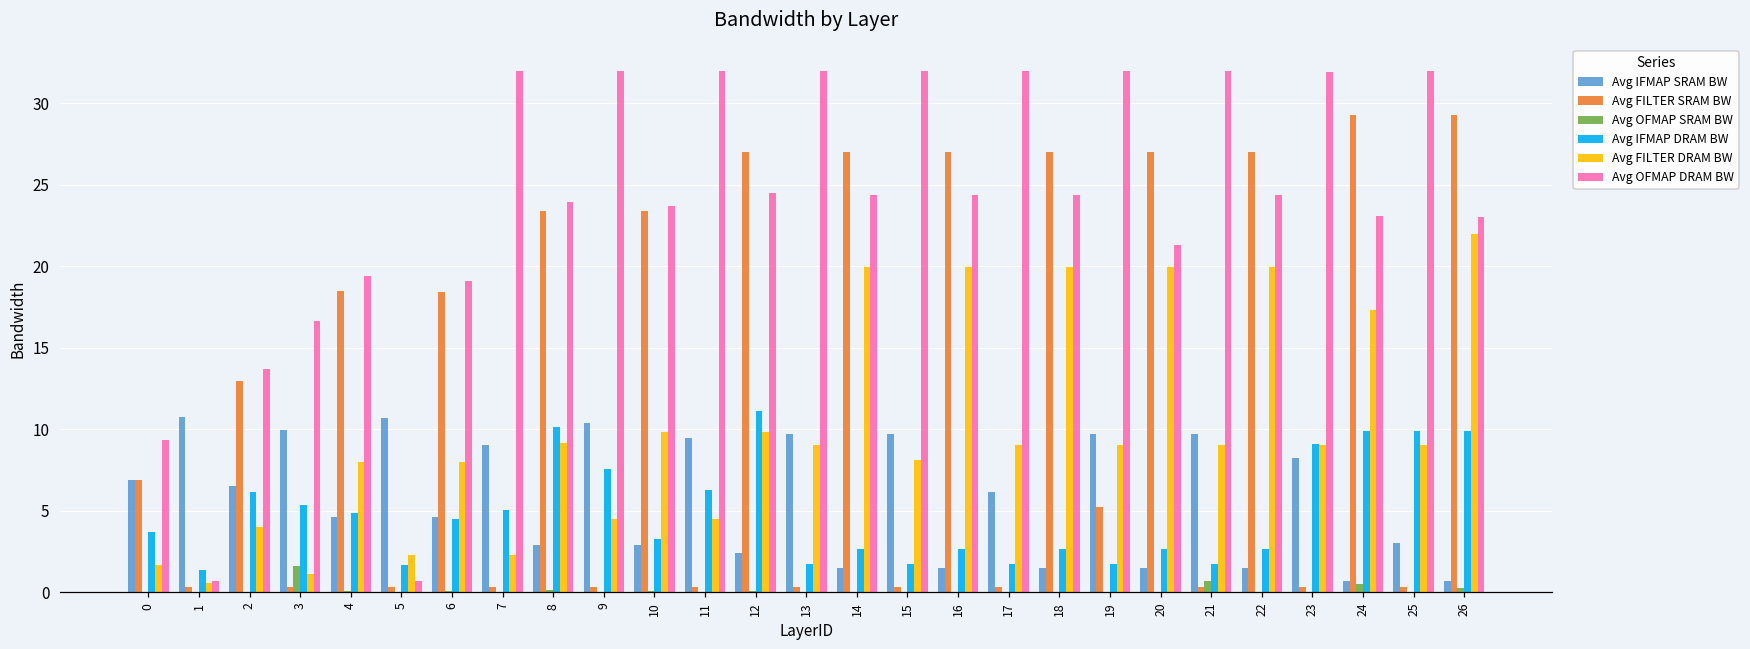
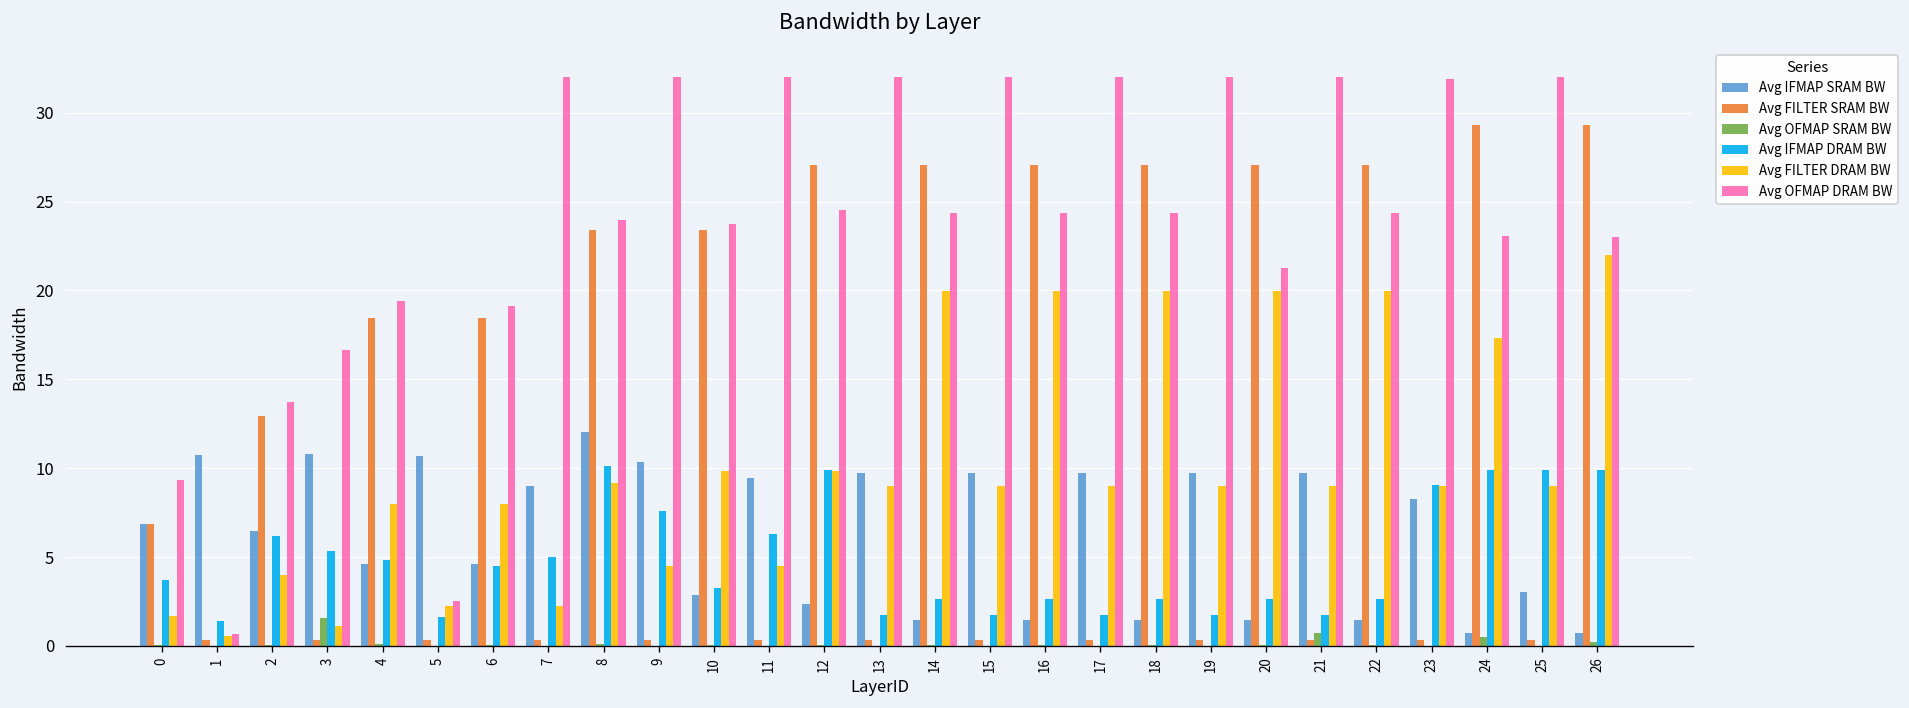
  {
    "Avg IFMAP SRAM BW": {
      "0": 6.9,
      "1": 10.8,
      "2": 6.5,
-     "3": 9.9,
+     "3": 10.8,
      "4": 4.6,
      "5": 10.7,
      "6": 4.6,
      "7": 9.0,
-     "8": 2.9,
+     "8": 12.1,
      "9": 10.4,
      "10": 2.9,
      "11": 9.4,
      "12": 2.4,
      "13": 9.7,
      "14": 1.5,
      "15": 9.7,
      "16": 1.5,
-     "17": 6.1,
+     "17": 9.7,
      "18": 1.5,
      "19": 9.7,
      "20": 1.5,
      "21": 9.7,
      "22": 1.5,
      "23": 8.3,
      "24": 0.7,
      "25": 3.0,
      "26": 0.7
    },
    "Avg FILTER SRAM BW": {
      "0": 6.9,
      "1": 0.3,
      "2": 13.0,
      "3": 0.3,
      "4": 18.5,
      "5": 0.3,
      "6": 18.5,
      "7": 0.3,
      "8": 23.4,
      "9": 0.3,
      "10": 23.4,
      "11": 0.3,
      "12": 27.0,
      "13": 0.3,
      "14": 27.0,
      "15": 0.3,
      "16": 27.0,
      "17": 0.3,
      "18": 27.0,
-     "19": 5.2,
+     "19": 0.3,
      "20": 27.0,
      "21": 0.3,
      "22": 27.0,
      "23": 0.3,
      "24": 29.3,
      "25": 0.3,
      "26": 29.3
    },
    "Avg OFMAP SRAM BW": {
      "3": 1.6,
      "21": 0.7,
      "24": 0.5,
      "26": 0.2
    },
    "Avg IFMAP DRAM BW": {
      "0": 3.7,
      "1": 1.4,
      "2": 6.2,
      "3": 5.3,
      "4": 4.9,
      "5": 1.6,
      "6": 4.5,
      "7": 5.0,
      "8": 10.1,
      "9": 7.6,
      "10": 3.2,
      "11": 6.3,
-     "12": 11.1,
+     "12": 9.9,
      "13": 1.7,
      "14": 2.7,
      "15": 1.7,
      "16": 2.7,
      "17": 1.7,
      "18": 2.7,
      "19": 1.7,
      "20": 2.7,
      "21": 1.7,
      "22": 2.7,
      "23": 9.1,
      "24": 9.9,
      "25": 9.9,
      "26": 9.9
    },
    "Avg FILTER DRAM BW": {
      "0": 1.7,
      "1": 0.6,
      "2": 4.0,
      "3": 1.1,
      "4": 8.0,
      "5": 2.3,
      "6": 8.0,
      "7": 2.3,
      "8": 9.1,
      "9": 4.5,
      "10": 9.8,
      "11": 4.5,
      "12": 9.8,
      "13": 9.0,
      "14": 20.0,
-     "15": 8.1,
+     "15": 9.0,
      "16": 20.0,
      "17": 9.0,
      "18": 20.0,
      "19": 9.0,
      "20": 20.0,
      "21": 9.0,
      "22": 20.0,
      "23": 9.0,
      "24": 17.3,
      "25": 9.0,
      "26": 22.0
    },
    "Avg OFMAP DRAM BW": {
      "0": 9.3,
      "1": 0.7,
      "2": 13.7,
      "3": 16.6,
      "4": 19.4,
-     "5": 0.7,
+     "5": 2.5,
      "6": 19.1,
      "7": 32.0,
      "8": 23.9,
      "9": 32.0,
      "10": 23.7,
      "11": 32.0,
      "12": 24.5,
      "13": 32.0,
      "14": 24.4,
      "15": 32.0,
      "16": 24.4,
      "17": 32.0,
      "18": 24.4,
      "19": 32.0,
      "20": 21.3,
      "21": 32.0,
      "22": 24.4,
      "23": 31.9,
      "24": 23.1,
      "25": 32.0,
      "26": 23.0
    }
  }
